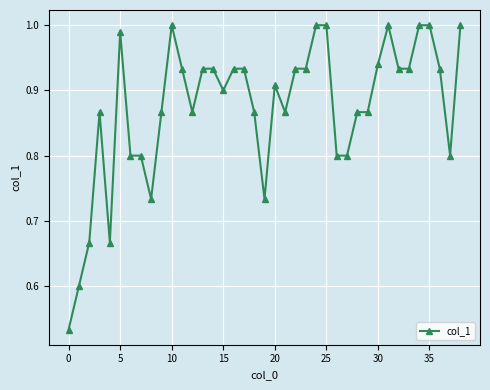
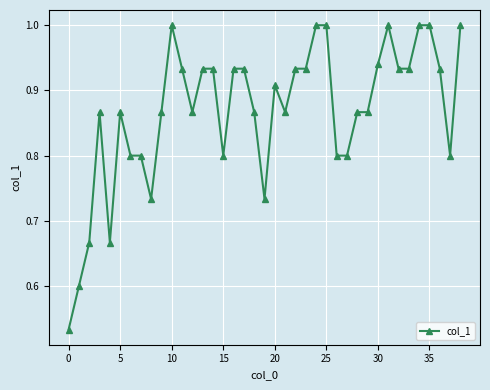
  {
    "0": 0.53,
-   "5": 0.99,
+   "5": 0.87,
    "10": 1.00,
-   "15": 0.9,
+   "15": 0.8,
    "20": 0.91,
    "25": 1.00,
    "30": 0.94,
    "35": 1.00
  }
